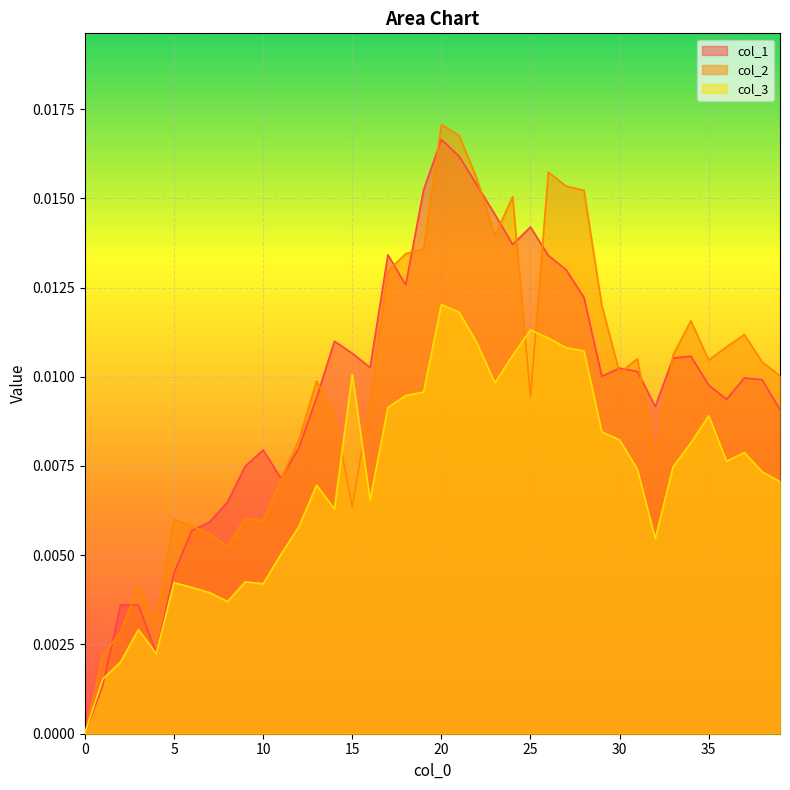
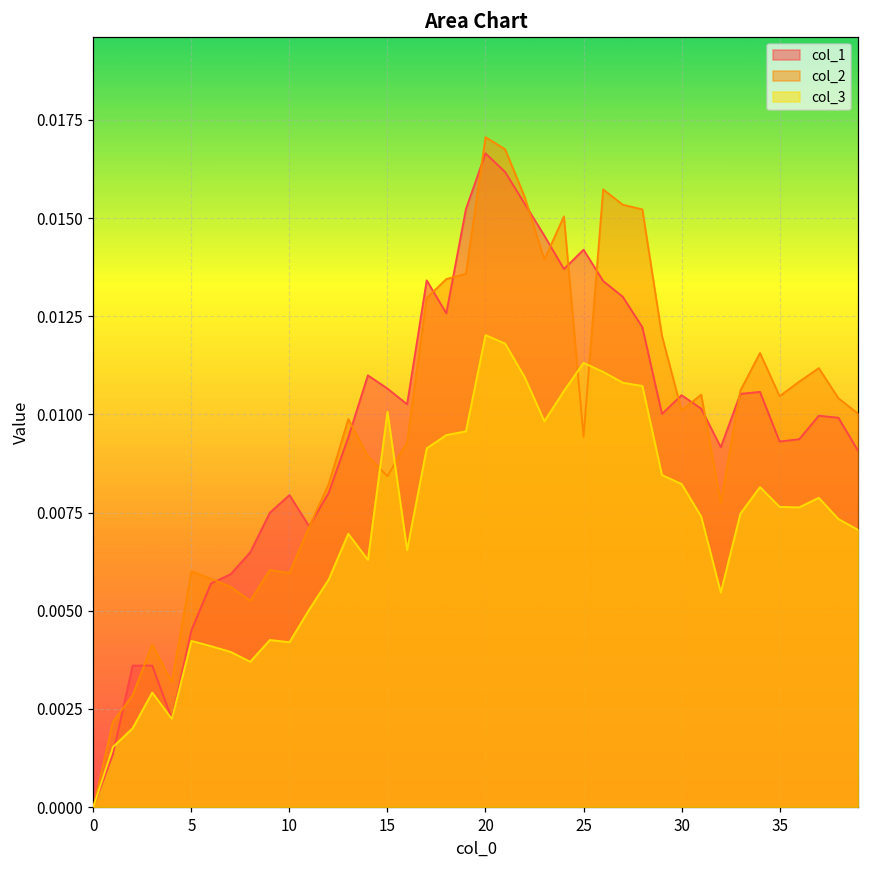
  {
    "col_1": {
      "5": 0.0045,
      "10": 0.0079,
      "15": 0.0107,
      "20": 0.0166,
      "25": 0.0142,
-     "30": 0.0102,
-     "35": 0.0098
+     "30": 0.0105,
+     "35": 0.0093
    },
    "col_2": {
      "5": 0.0060,
      "10": 0.0060,
-     "15": 0.0064,
+     "15": 0.0084,
      "20": 0.0171,
      "25": 0.0094,
      "30": 0.0101,
      "35": 0.0105
    },
    "col_3": {
      "5": 0.0042,
      "10": 0.0042,
      "15": 0.0101,
      "20": 0.0120,
      "25": 0.0113,
      "30": 0.0082,
-     "35": 0.0089
+     "35": 0.0076
    }
  }
